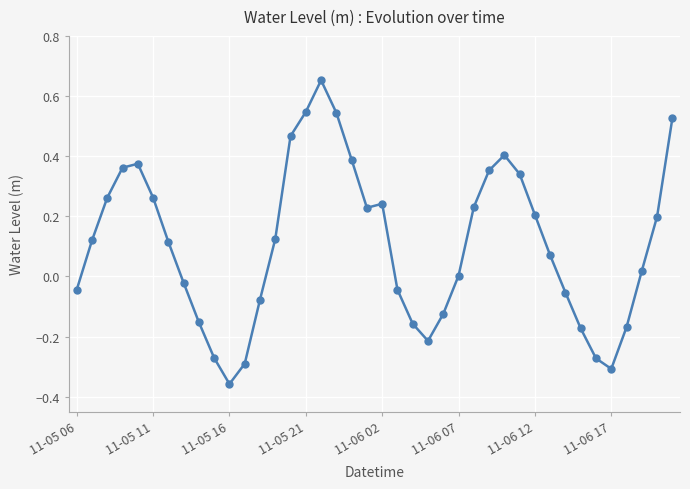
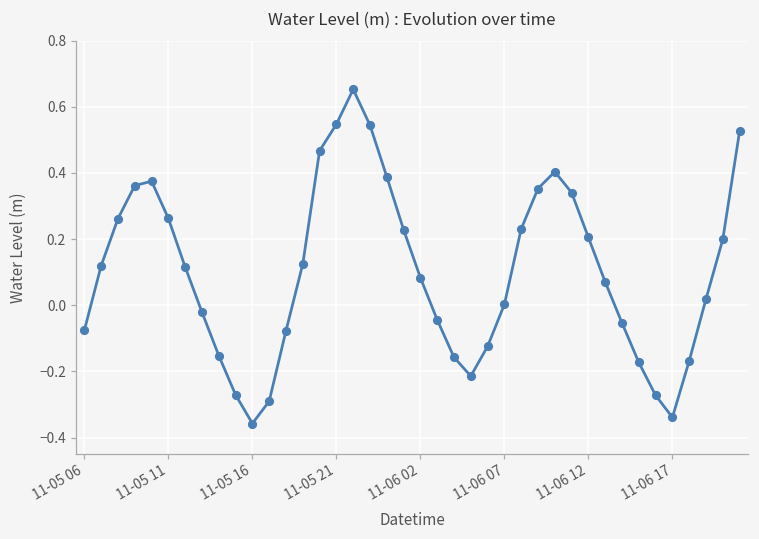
  {
-   "11-05 06": -0.04,
+   "11-05 06": -0.08,
    "11-05 11": 0.26,
    "11-05 16": -0.36,
    "11-05 21": 0.55,
-   "11-06 02": 0.24,
+   "11-06 02": 0.08,
    "11-06 07": 0.00,
    "11-06 12": 0.21,
-   "11-06 17": -0.31
+   "11-06 17": -0.34
  }
